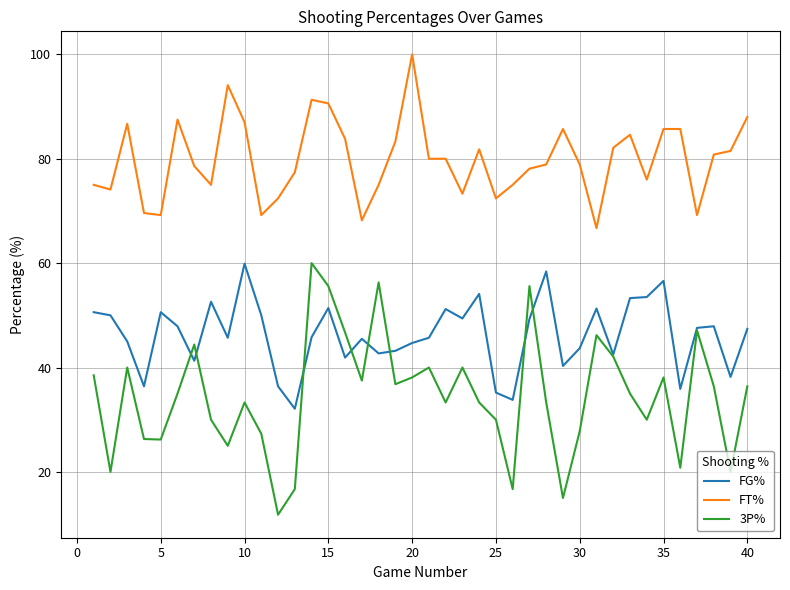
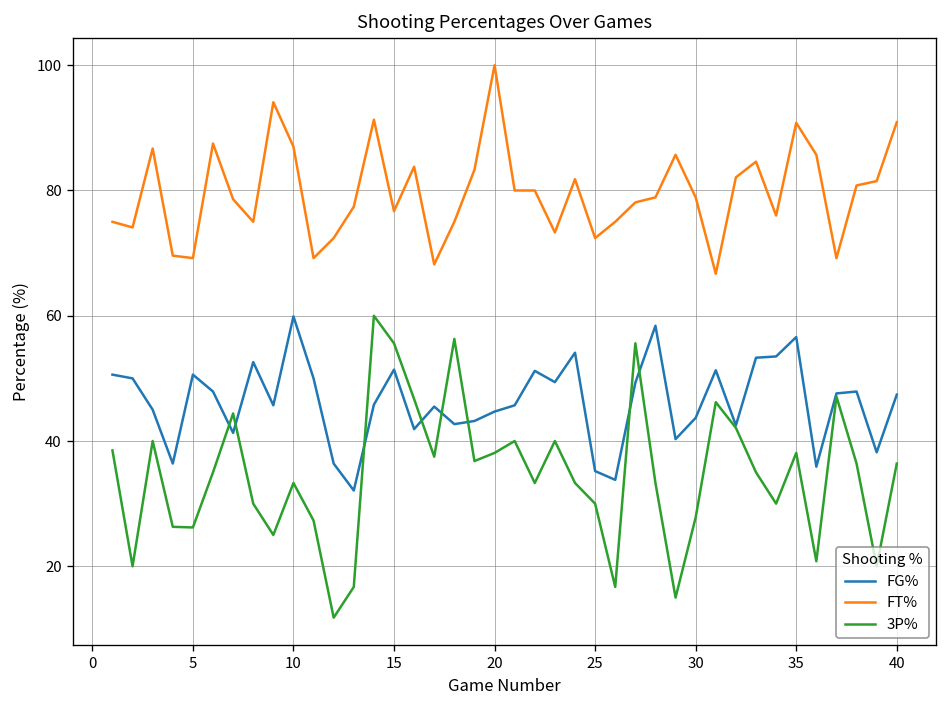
  {
    "FG%": {
      "5": 51,
      "10": 60,
      "15": 51,
      "20": 45,
      "25": 35,
      "30": 44,
      "35": 57,
      "40": 47
    },
    "FT%": {
      "5": 69,
      "10": 87,
-     "15": 91,
+     "15": 77,
      "20": 100,
      "25": 72,
      "30": 79,
-     "35": 86,
-     "40": 88
+     "35": 91,
+     "40": 91
    },
    "3P%": {
      "5": 26,
      "10": 33,
      "15": 56,
      "20": 38,
      "25": 30,
      "30": 28,
      "35": 38,
      "40": 36
    }
  }
